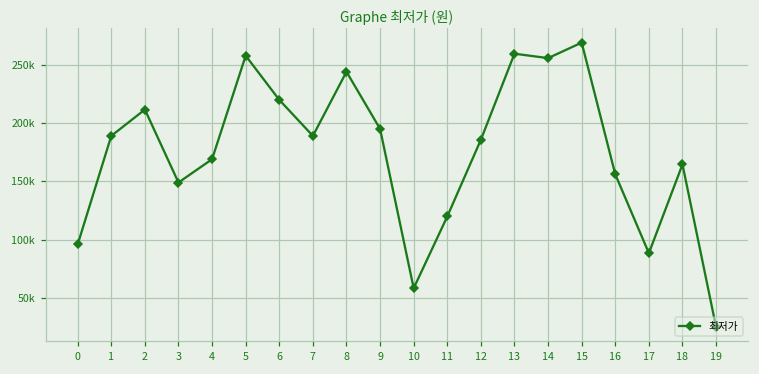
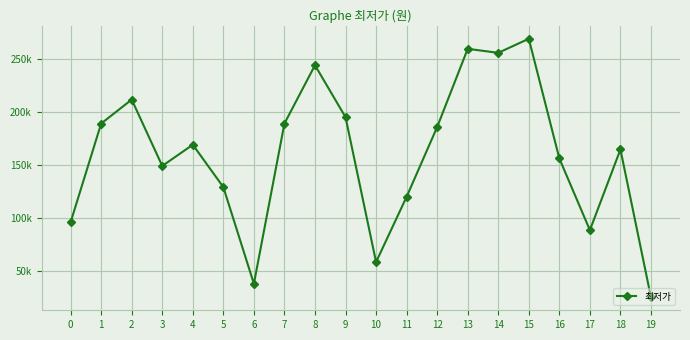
  {
    "0": 96000,
    "1": 189000,
    "2": 212000,
    "3": 149000,
    "4": 169000,
-   "5": 258000,
-   "6": 220000,
+   "5": 129000,
+   "6": 38000,
    "7": 189000,
    "8": 244000,
    "9": 195000,
    "10": 58000,
    "11": 120000,
    "12": 186000,
    "13": 260000,
    "14": 256000,
    "15": 269000,
    "16": 156000,
    "17": 88000,
    "18": 165000
  }
